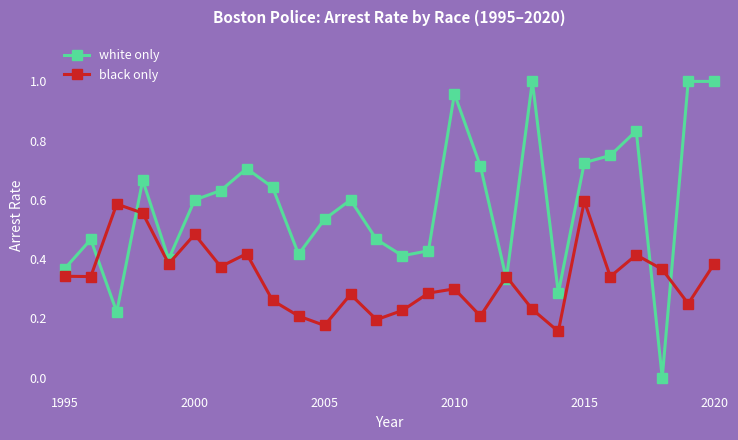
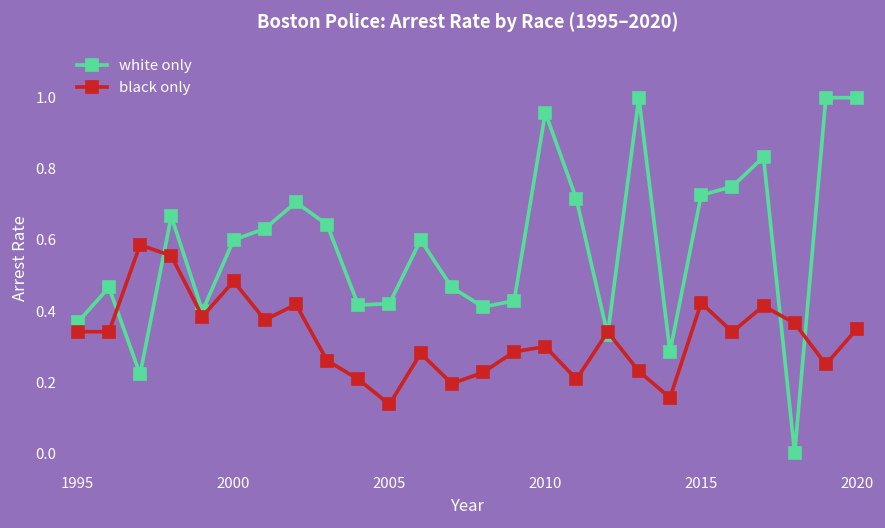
  {
    "white only": {
      "1995": 0.37,
      "2000": 0.60,
-     "2005": 0.54,
+     "2005": 0.42,
      "2010": 0.96,
      "2015": 0.73,
      "2020": 1.00
    },
    "black only": {
      "1995": 0.34,
      "2000": 0.48,
-     "2005": 0.18,
+     "2005": 0.14,
      "2010": 0.30,
-     "2015": 0.60,
-     "2020": 0.38
+     "2015": 0.42,
+     "2020": 0.35
    }
  }
